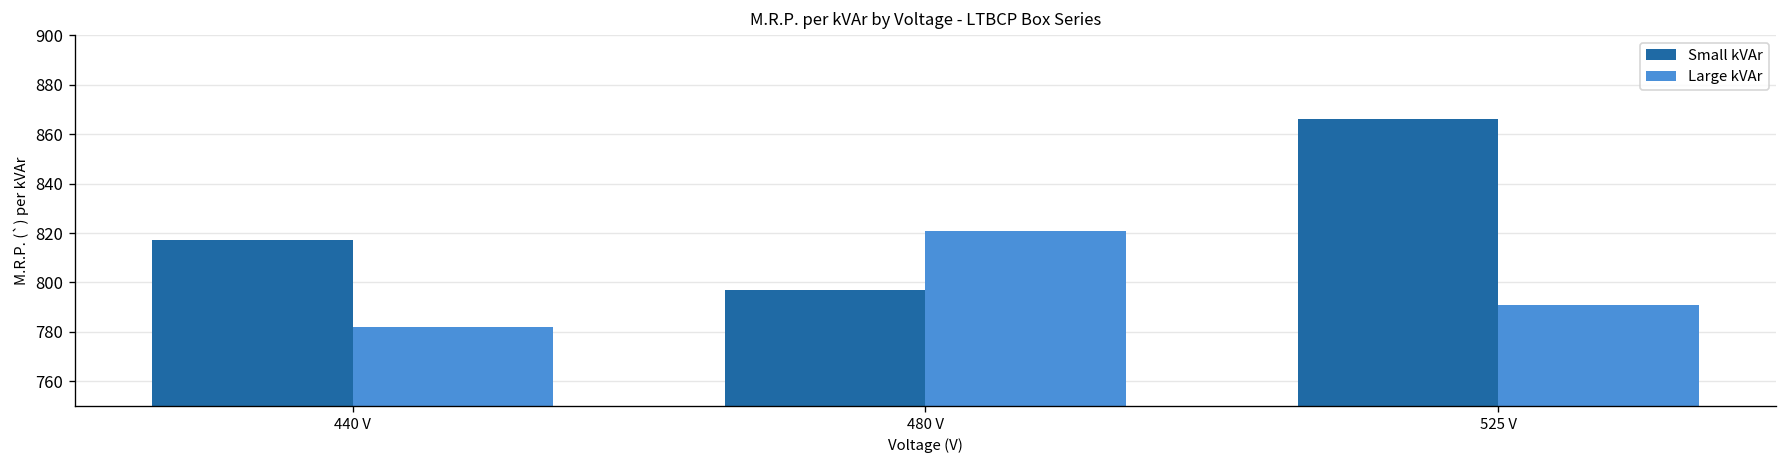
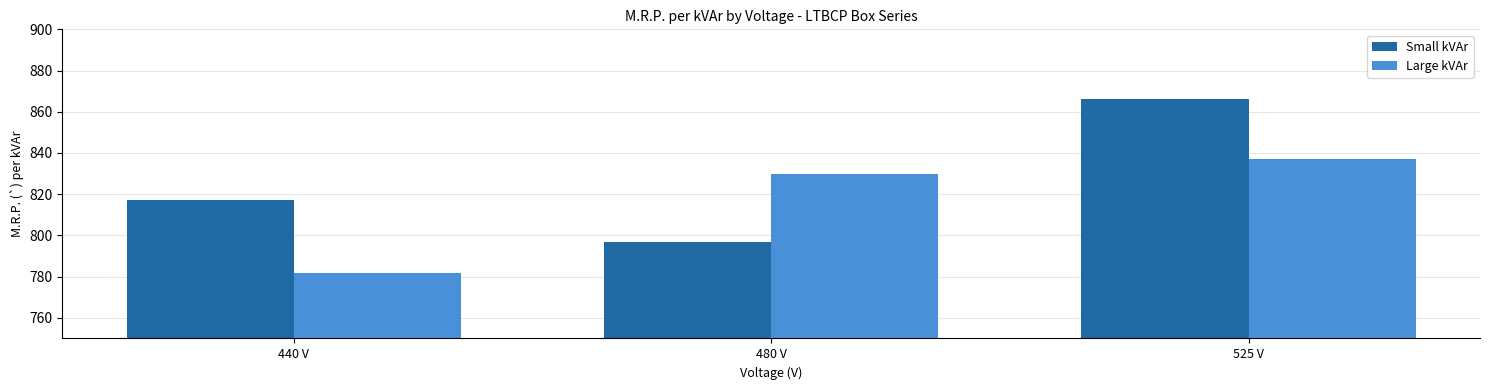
  {
    "Small kVAr": {
      "440 V": 817,
      "480 V": 797,
      "525 V": 866
    },
    "Large kVAr": {
      "440 V": 782,
-     "480 V": 821,
-     "525 V": 791
+     "480 V": 830,
+     "525 V": 837
    }
  }
